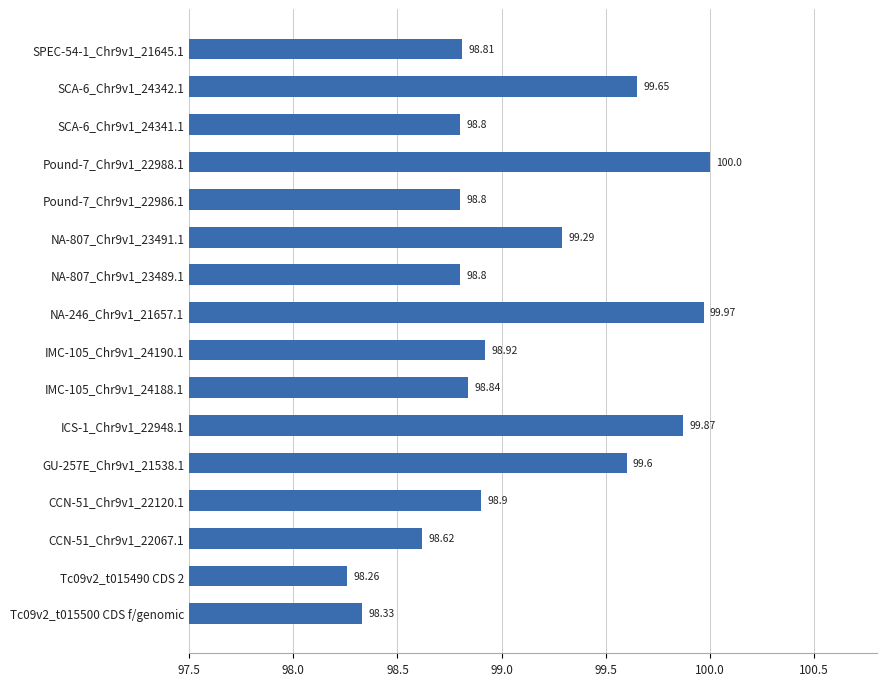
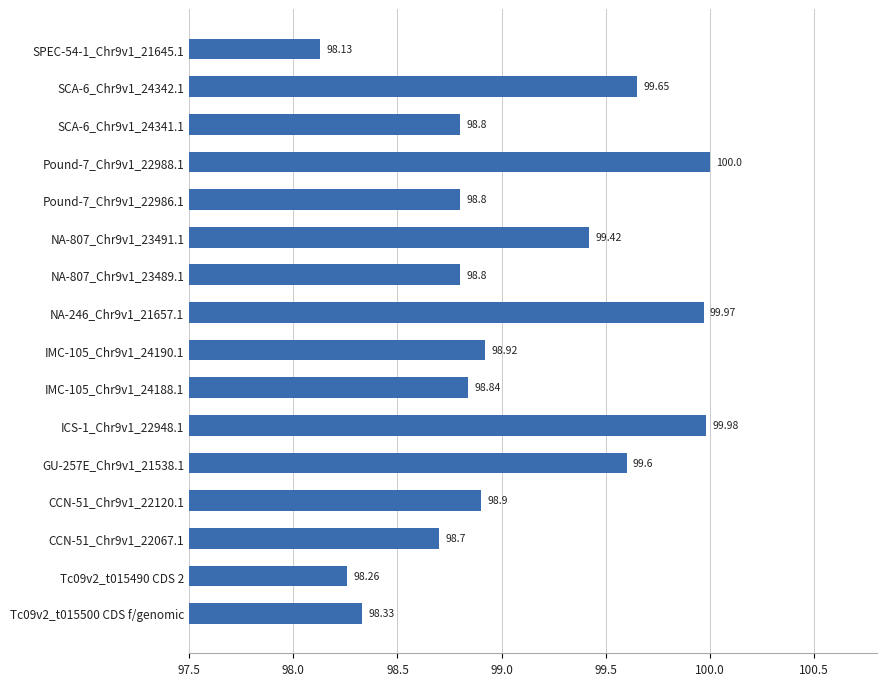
  {
-   "SPEC-54-1_Chr9v1_21645.1": 98.81,
+   "SPEC-54-1_Chr9v1_21645.1": 98.13,
    "SCA-6_Chr9v1_24342.1": 99.65,
    "SCA-6_Chr9v1_24341.1": 98.8,
    "Pound-7_Chr9v1_22988.1": 100.0,
    "Pound-7_Chr9v1_22986.1": 98.8,
-   "NA-807_Chr9v1_23491.1": 99.29,
+   "NA-807_Chr9v1_23491.1": 99.42,
    "NA-807_Chr9v1_23489.1": 98.8,
    "NA-246_Chr9v1_21657.1": 99.97,
    "IMC-105_Chr9v1_24190.1": 98.92,
    "IMC-105_Chr9v1_24188.1": 98.84,
-   "ICS-1_Chr9v1_22948.1": 99.87,
+   "ICS-1_Chr9v1_22948.1": 99.98,
    "GU-257E_Chr9v1_21538.1": 99.6,
    "CCN-51_Chr9v1_22120.1": 98.9,
-   "CCN-51_Chr9v1_22067.1": 98.62,
+   "CCN-51_Chr9v1_22067.1": 98.7,
    "Tc09v2_t015490 CDS 2": 98.26,
    "Tc09v2_t015500 CDS f/genomic": 98.33
  }
